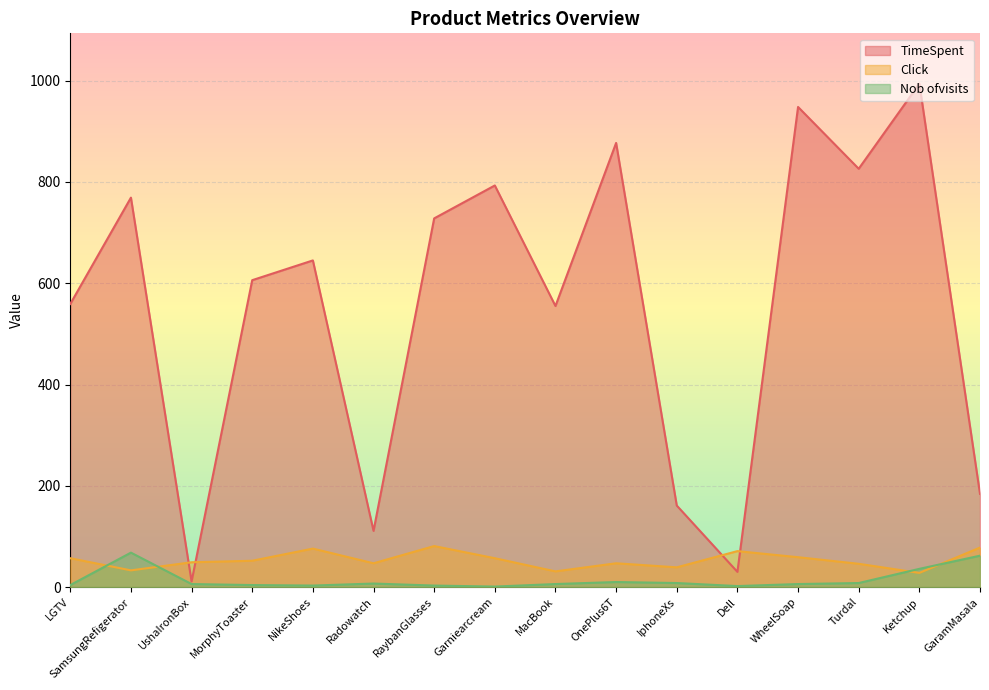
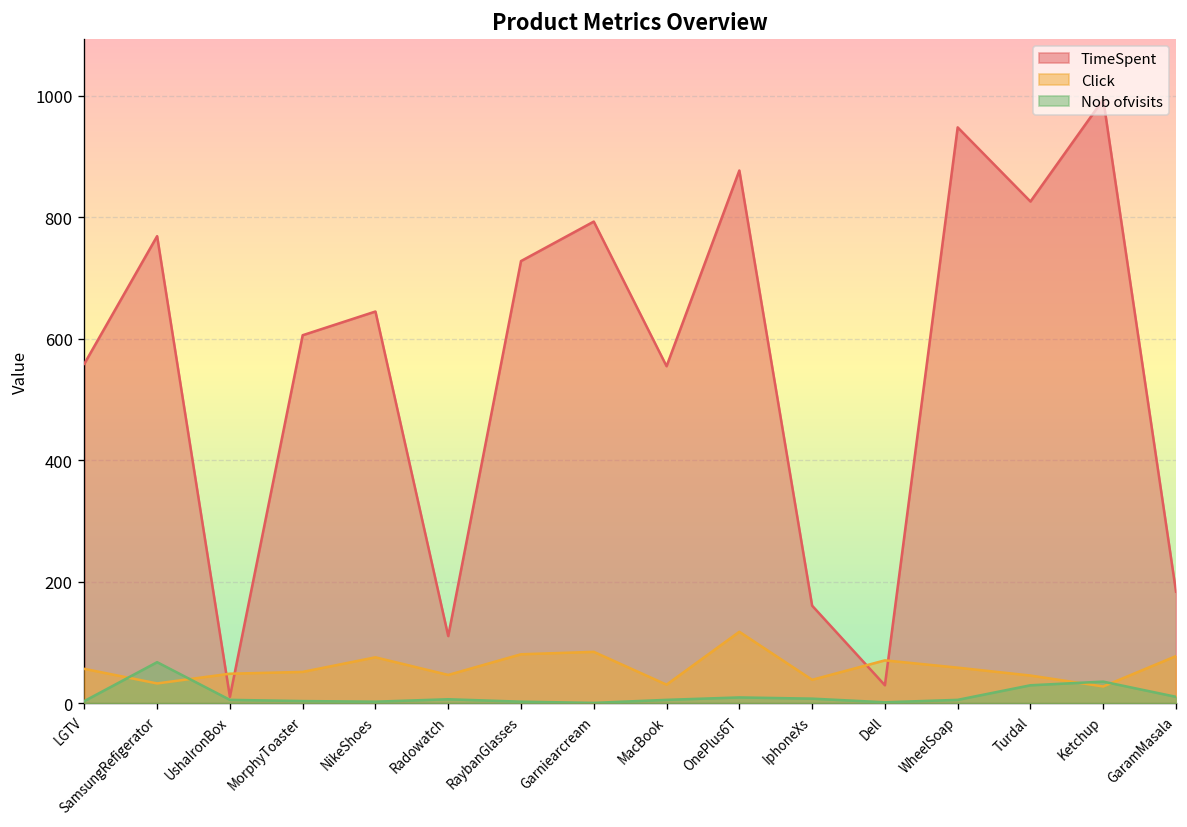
  {
    "TimeSpent": {
      "LGTV": 560,
      "SamsungRefigerator": 770,
      "MorphyToaster": 610,
      "NikeShoes": 650,
      "Radowatch": 110,
      "RaybanGlasses": 730,
      "Garniearcream": 790,
      "MacBook": 560,
      "OnePlus6T": 880,
      "IphoneXs": 160,
      "Dell": 30,
      "WheelSoap": 950,
      "Turdal": 830,
      "GaramMasala": 180
    },
    "Click": {
      "LGTV": 60,
      "SamsungRefigerator": 30,
      "UshaIronBox": 50,
      "MorphyToaster": 50,
      "NikeShoes": 80,
      "Radowatch": 50,
      "RaybanGlasses": 80,
-     "Garniearcream": 60,
+     "Garniearcream": 90,
      "MacBook": 30,
-     "OnePlus6T": 50,
+     "OnePlus6T": 120,
      "IphoneXs": 40,
      "Dell": 70,
      "WheelSoap": 60,
      "Turdal": 50,
      "Ketchup": 30,
      "GaramMasala": 80
    },
    "Nob ofvisits": {
      "LGTV": 0,
      "SamsungRefigerator": 70,
      "MorphyToaster": 0,
      "NikeShoes": 0,
      "Radowatch": 10,
      "RaybanGlasses": 0,
      "Garniearcream": 0,
      "MacBook": 10,
      "OnePlus6T": 10,
      "IphoneXs": 10,
      "Dell": 0,
      "WheelSoap": 10,
-     "Turdal": 10,
+     "Turdal": 30,
      "Ketchup": 40,
-     "GaramMasala": 60
+     "GaramMasala": 10
    }
  }
